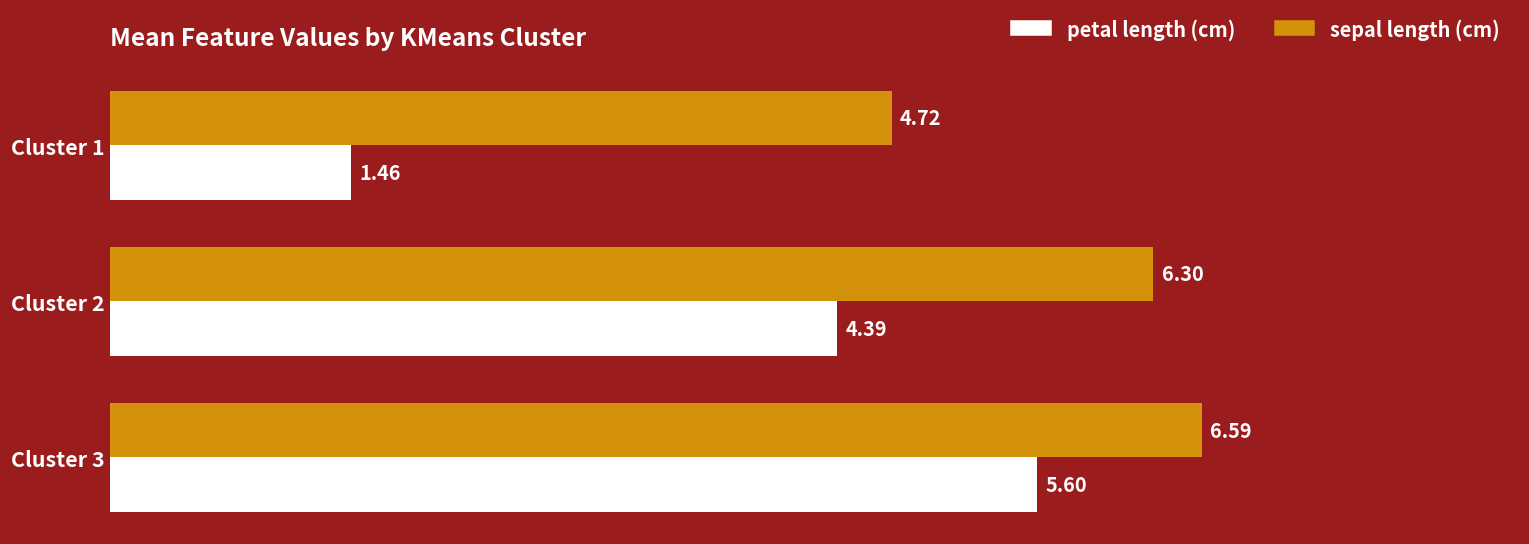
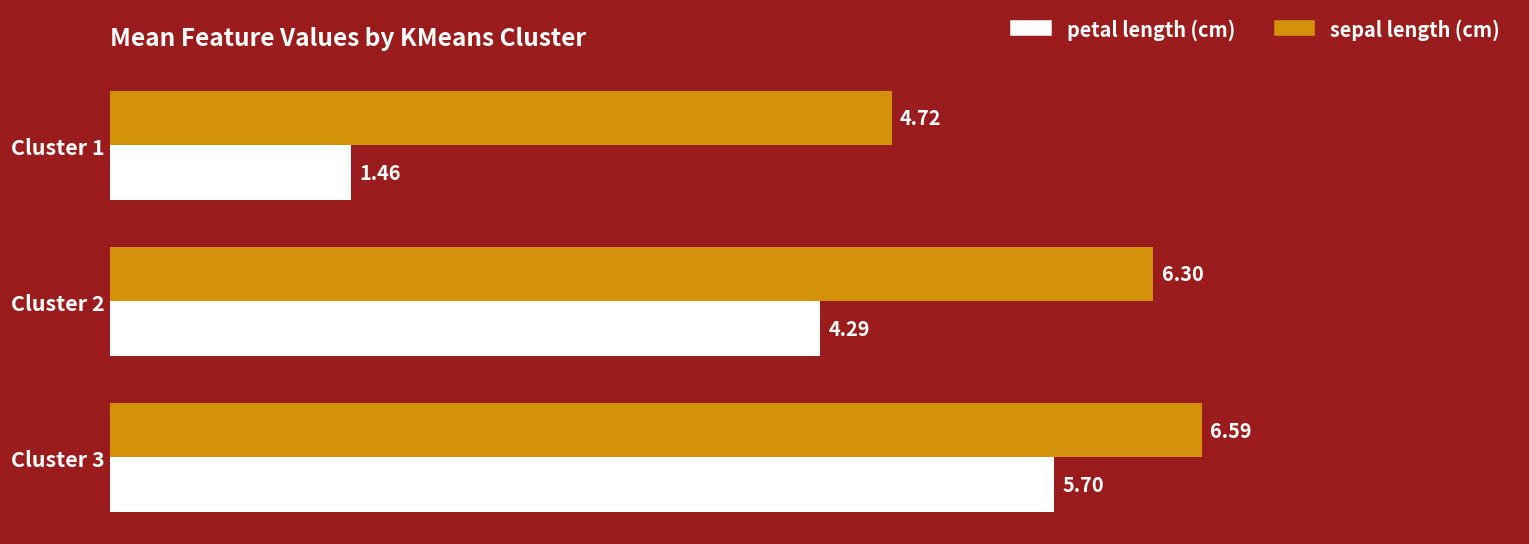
  {
    "petal length (cm)": {
      "Cluster 1": 1.46,
-     "Cluster 2": 4.39,
-     "Cluster 3": 5.60
+     "Cluster 2": 4.29,
+     "Cluster 3": 5.70
    },
    "sepal length (cm)": {
      "Cluster 1": 4.72,
      "Cluster 2": 6.30,
      "Cluster 3": 6.59
    }
  }
